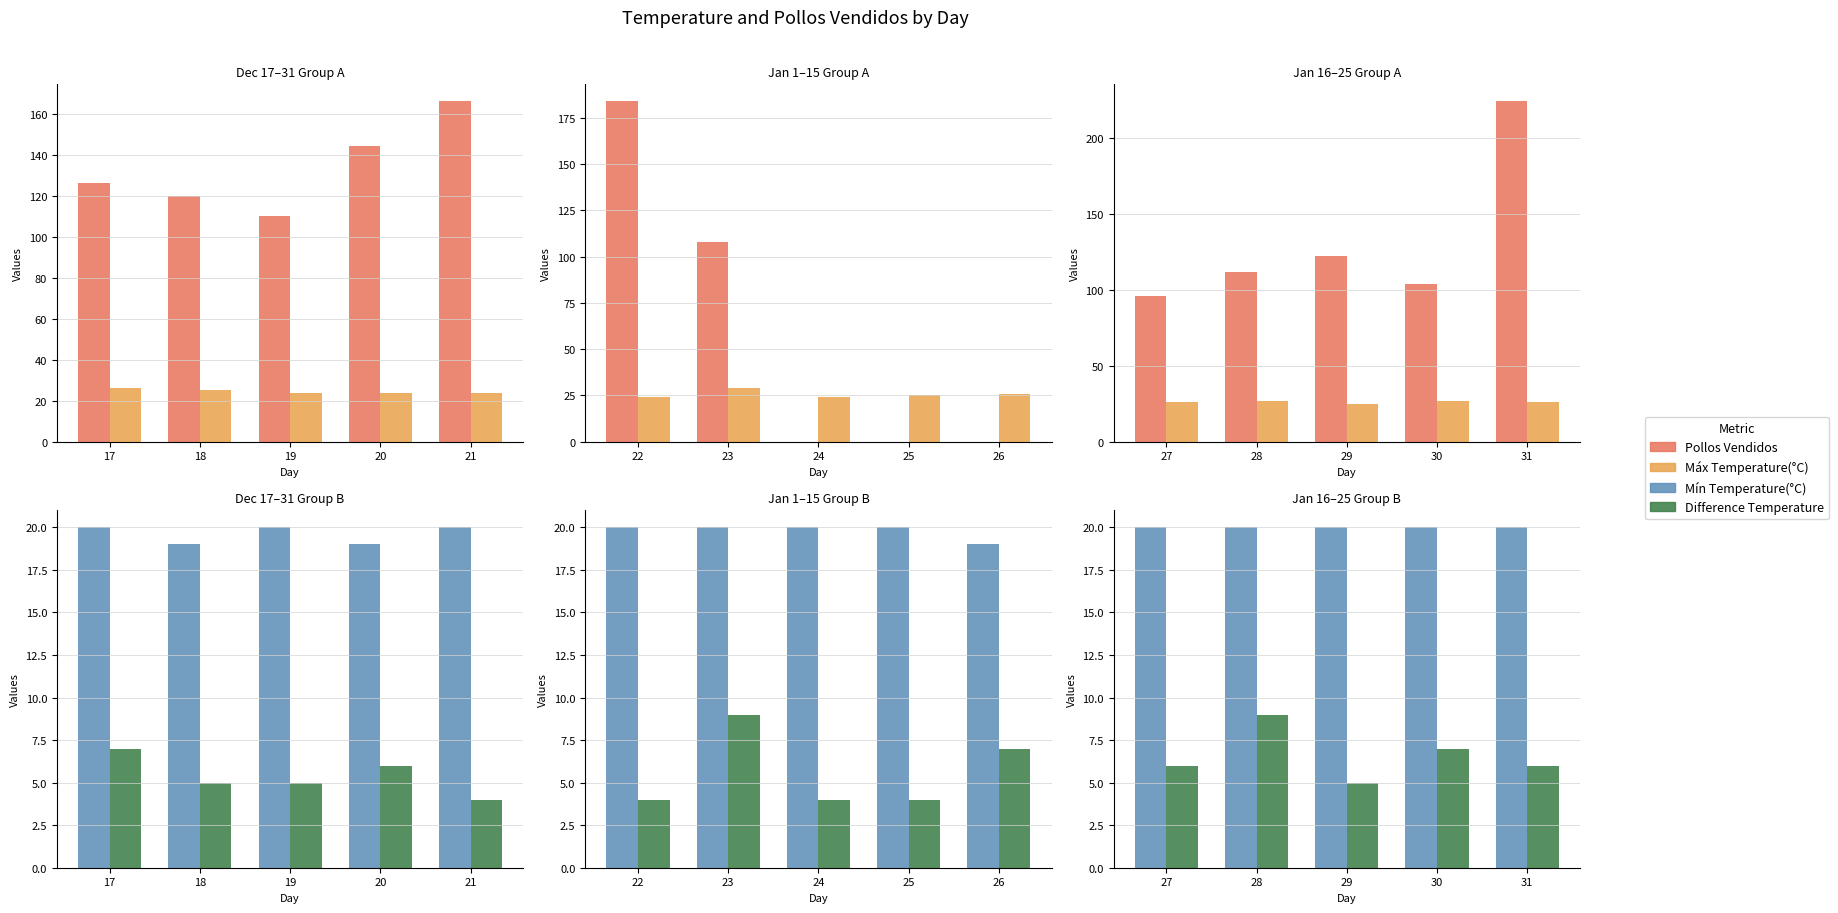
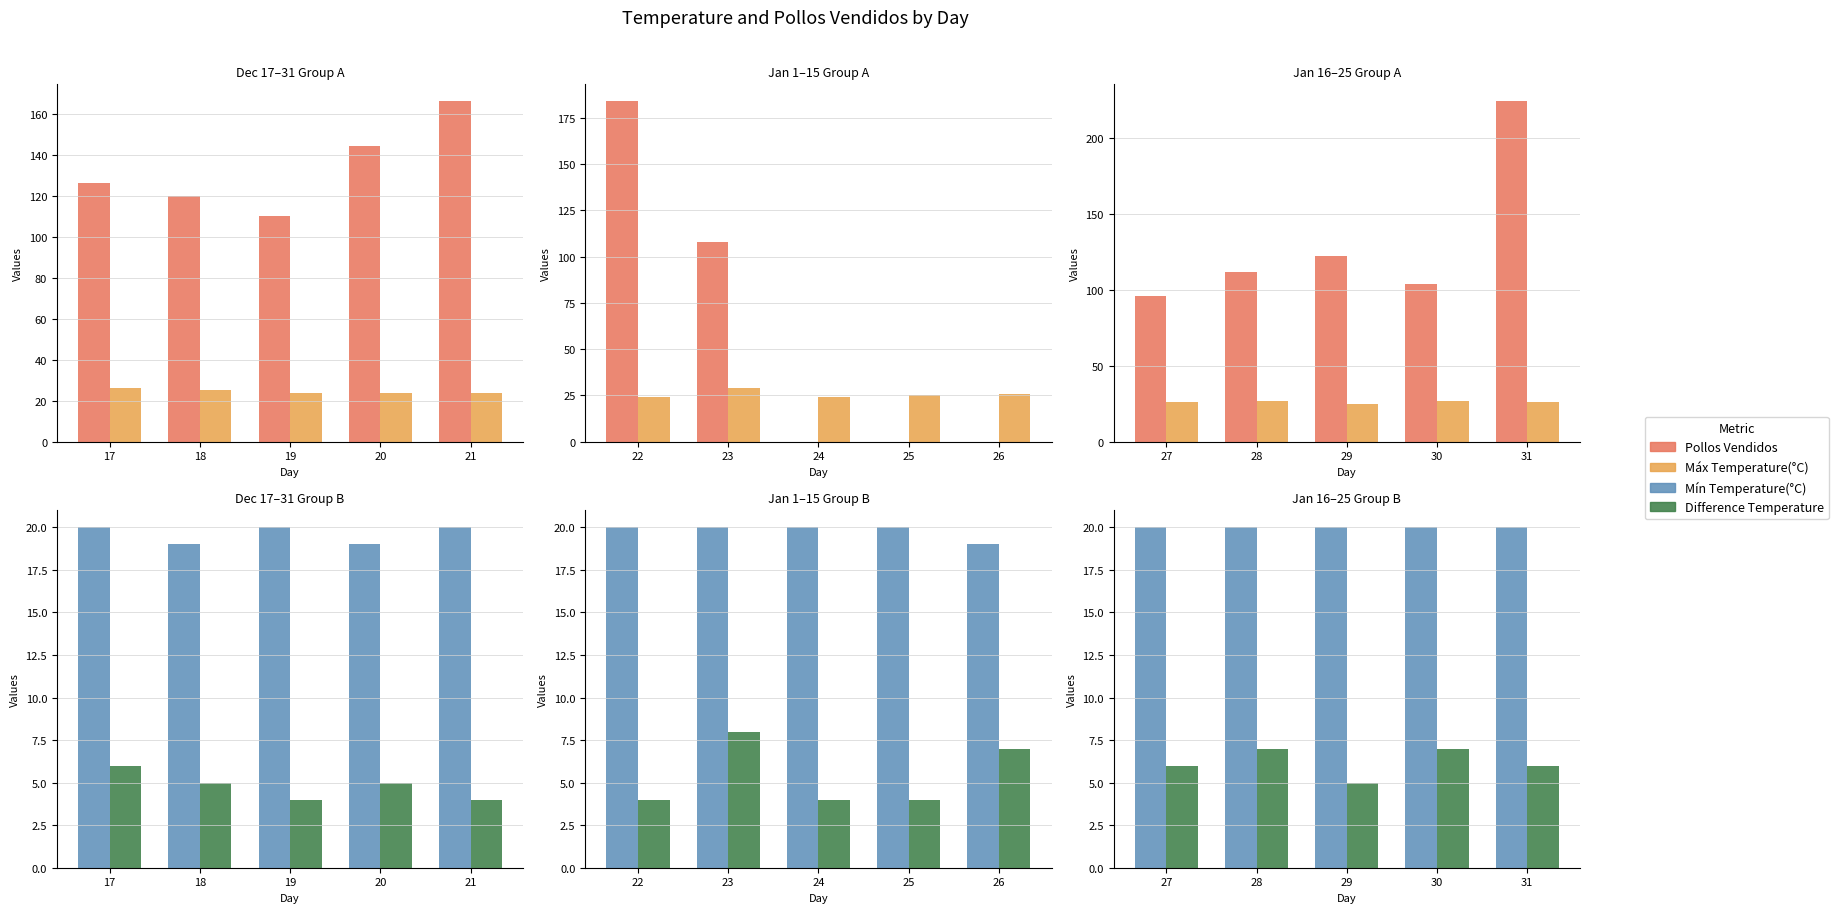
  {
    "Dec 17–31 Group B": {
      "Mín Temperature(°C)": {
        "17": 20,
        "18": 19,
        "19": 20,
        "20": 19,
        "21": 20
      },
      "Difference Temperature": {
-       "17": 7,
+       "17": 6,
        "18": 5,
-       "19": 5,
-       "20": 6,
+       "19": 4,
+       "20": 5,
        "21": 4
      }
    },
    "Jan 1–15 Group B": {
      "Mín Temperature(°C)": {
        "22": 20,
        "23": 20,
        "24": 20,
        "25": 20,
        "26": 19
      },
      "Difference Temperature": {
        "22": 4,
-       "23": 9,
+       "23": 8,
        "24": 4,
        "25": 4,
        "26": 7
      }
    },
    "Jan 16–25 Group B": {
      "Mín Temperature(°C)": {
        "27": 20,
        "28": 20,
        "29": 20,
        "30": 20,
        "31": 20
      },
      "Difference Temperature": {
        "27": 6,
-       "28": 9,
+       "28": 7,
        "29": 5,
        "30": 7,
        "31": 6
      }
    }
  }
